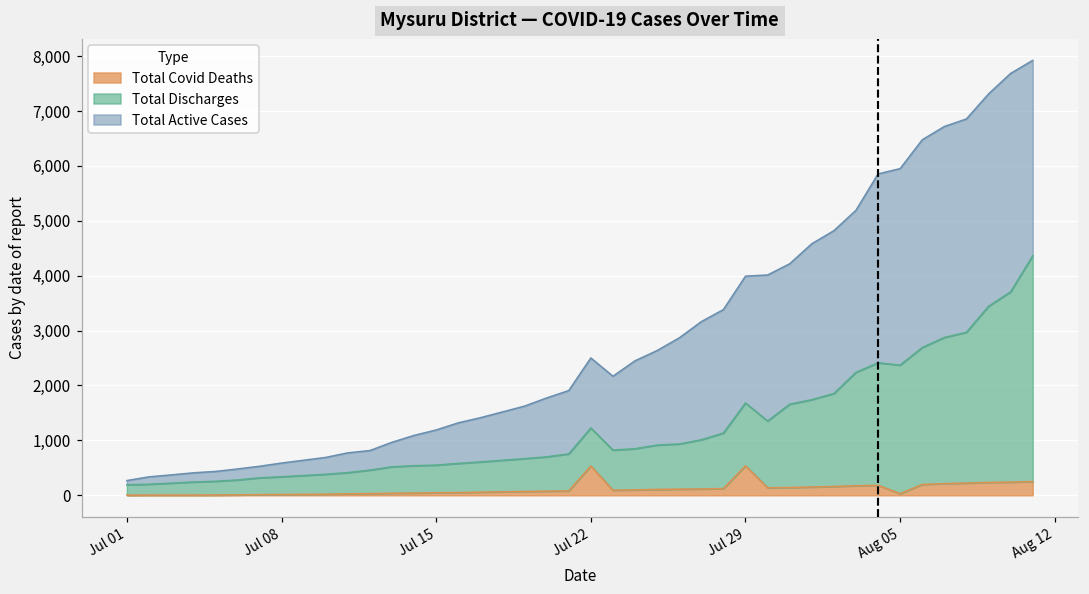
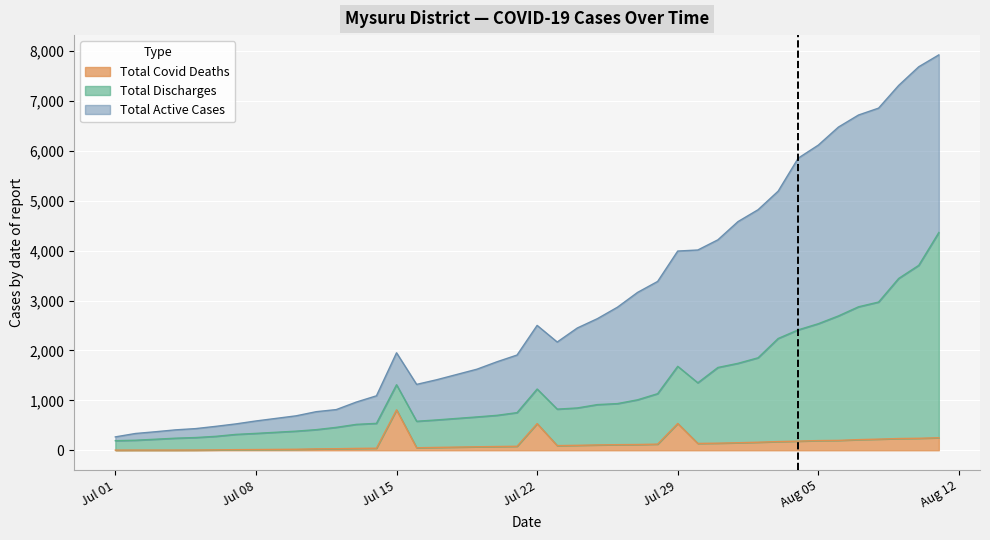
  {
    "Total Covid Deaths": {
      "Jul 01": 0,
      "Jul 08": 0,
-     "Jul 15": 0,
+     "Jul 15": 800,
      "Jul 22": 500,
      "Jul 29": 500,
-     "Aug 05": 0
+     "Aug 05": 200
    }
  }
